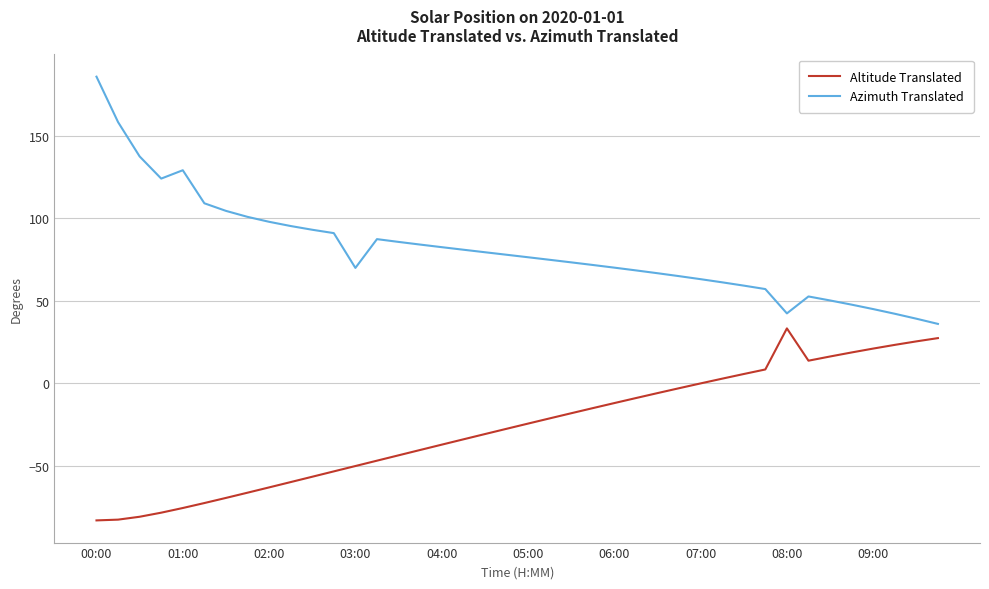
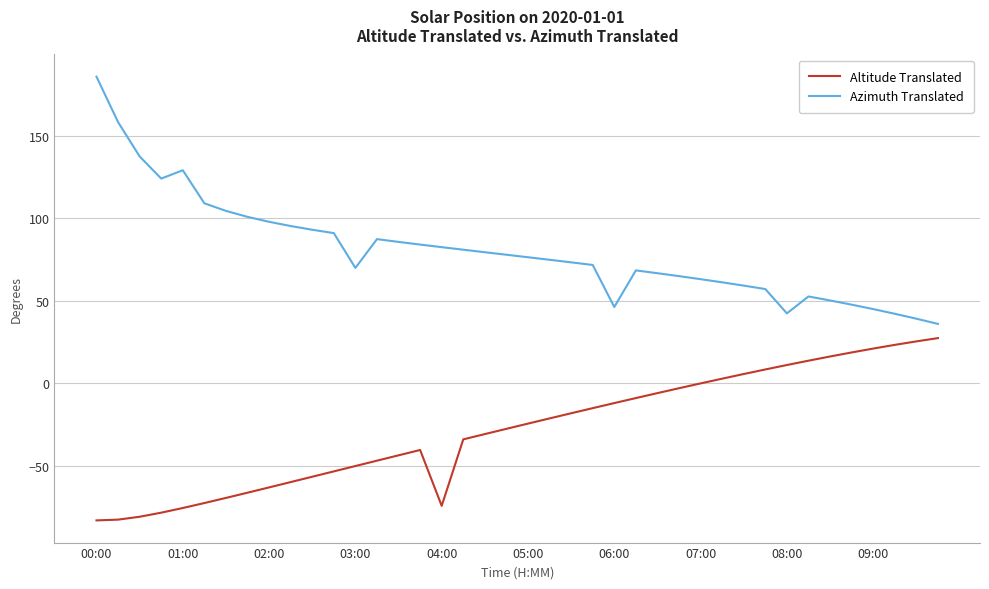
  {
    "Altitude Translated": {
      "00:00": -83,
      "01:00": -76,
      "02:00": -63,
      "03:00": -50,
-     "04:00": -37,
+     "04:00": -74,
      "05:00": -24,
      "06:00": -12,
      "07:00": 0,
-     "08:00": 33,
+     "08:00": 11,
      "09:00": 21
    },
    "Azimuth Translated": {
      "00:00": 186,
      "01:00": 129,
      "02:00": 98,
      "03:00": 70,
      "04:00": 83,
      "05:00": 76,
-     "06:00": 70,
+     "06:00": 46,
      "07:00": 63,
      "08:00": 42,
      "09:00": 45
    }
  }
